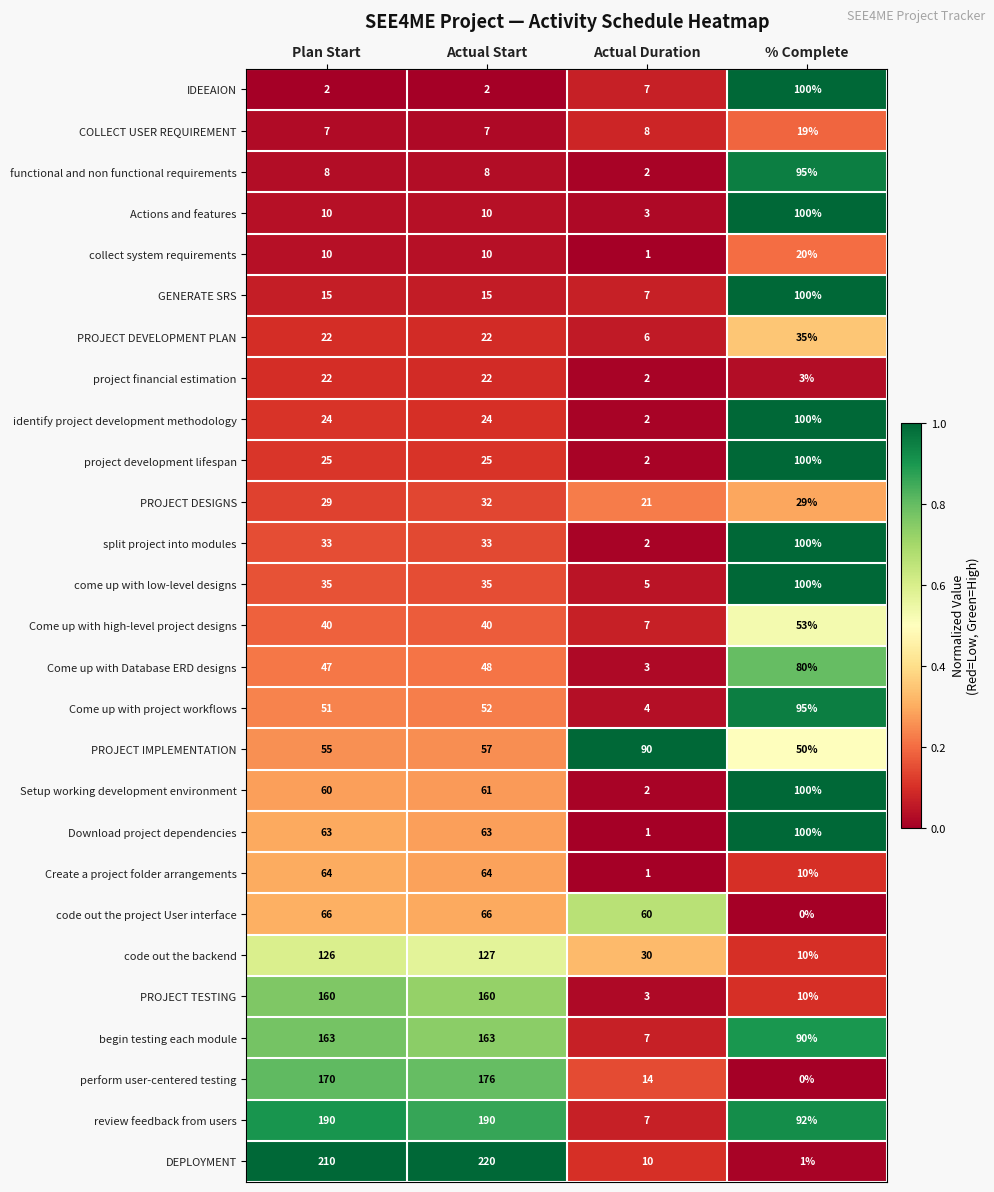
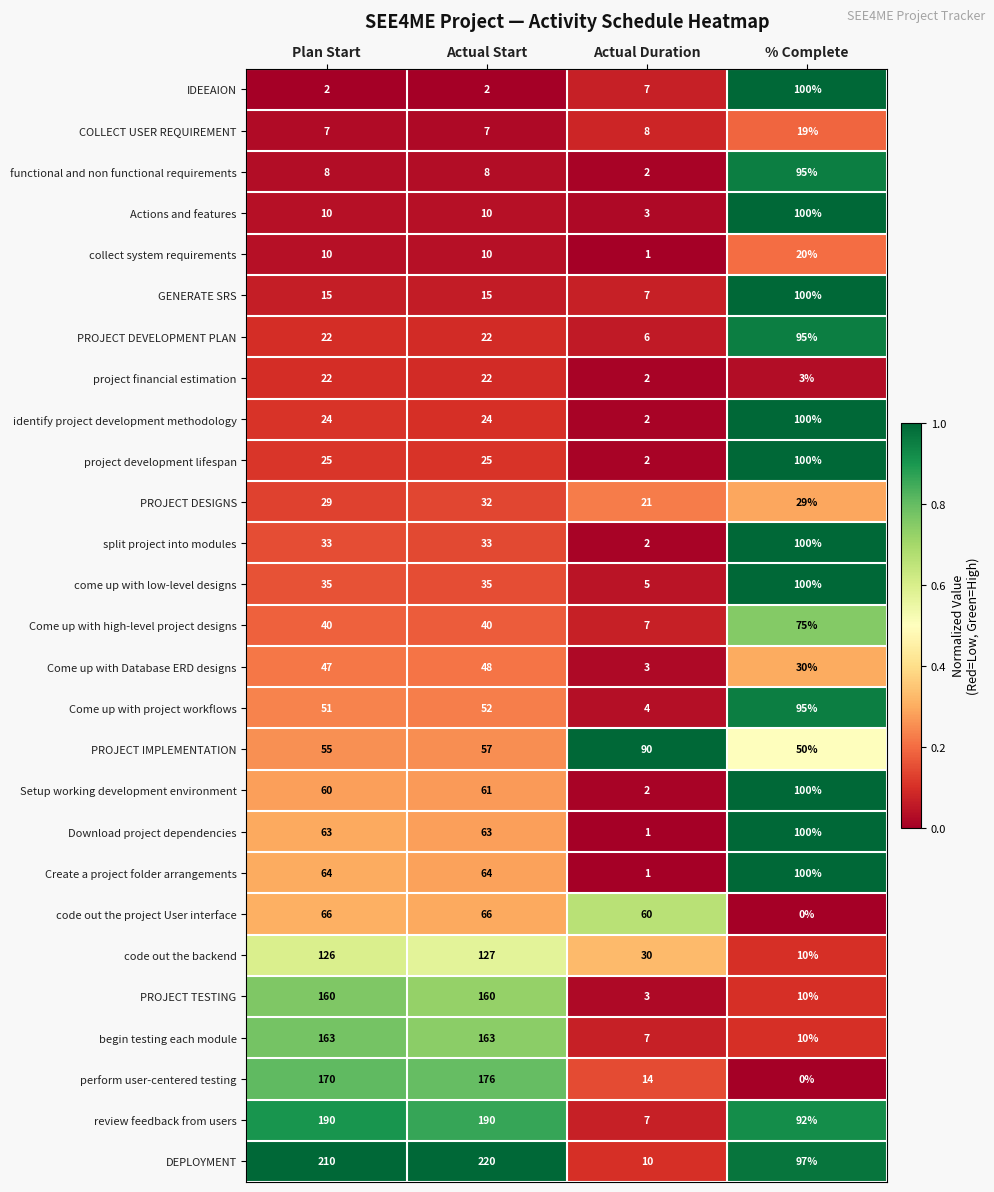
  {
    "IDEEAION": {
      "Plan Start": "2",
      "Actual Start": "2",
      "Actual Duration": "7",
      "% Complete": "100%"
    },
    "COLLECT USER REQUIREMENT": {
      "Plan Start": "7",
      "Actual Start": "7",
      "Actual Duration": "8",
      "% Complete": "19%"
    },
    "functional and non functional requirements": {
      "Plan Start": "8",
      "Actual Start": "8",
      "Actual Duration": "2",
      "% Complete": "95%"
    },
    "Actions and features": {
      "Plan Start": "10",
      "Actual Start": "10",
      "Actual Duration": "3",
      "% Complete": "100%"
    },
    "collect system requirements": {
      "Plan Start": "10",
      "Actual Start": "10",
      "Actual Duration": "1",
      "% Complete": "20%"
    },
    "GENERATE SRS": {
      "Plan Start": "15",
      "Actual Start": "15",
      "Actual Duration": "7",
      "% Complete": "100%"
    },
    "PROJECT DEVELOPMENT PLAN": {
      "Plan Start": "22",
      "Actual Start": "22",
      "Actual Duration": "6",
-     "% Complete": "35%"
+     "% Complete": "95%"
    },
    "project financial estimation": {
      "Plan Start": "22",
      "Actual Start": "22",
      "Actual Duration": "2",
      "% Complete": "3%"
    },
    "identify project development methodology": {
      "Plan Start": "24",
      "Actual Start": "24",
      "Actual Duration": "2",
      "% Complete": "100%"
    },
    "project development lifespan": {
      "Plan Start": "25",
      "Actual Start": "25",
      "Actual Duration": "2",
      "% Complete": "100%"
    },
    "PROJECT DESIGNS": {
      "Plan Start": "29",
      "Actual Start": "32",
      "Actual Duration": "21",
      "% Complete": "29%"
    },
    "split project into modules": {
      "Plan Start": "33",
      "Actual Start": "33",
      "Actual Duration": "2",
      "% Complete": "100%"
    },
    "come up with low-level designs": {
      "Plan Start": "35",
      "Actual Start": "35",
      "Actual Duration": "5",
      "% Complete": "100%"
    },
    "Come up with high-level project designs": {
      "Plan Start": "40",
      "Actual Start": "40",
      "Actual Duration": "7",
-     "% Complete": "53%"
+     "% Complete": "75%"
    },
    "Come up with Database ERD designs": {
      "Plan Start": "47",
      "Actual Start": "48",
      "Actual Duration": "3",
-     "% Complete": "80%"
+     "% Complete": "30%"
    },
    "Come up with project workflows": {
      "Plan Start": "51",
      "Actual Start": "52",
      "Actual Duration": "4",
      "% Complete": "95%"
    },
    "PROJECT IMPLEMENTATION": {
      "Plan Start": "55",
      "Actual Start": "57",
      "Actual Duration": "90",
      "% Complete": "50%"
    },
    "Setup working development environment": {
      "Plan Start": "60",
      "Actual Start": "61",
      "Actual Duration": "2",
      "% Complete": "100%"
    },
    "Download project dependencies": {
      "Plan Start": "63",
      "Actual Start": "63",
      "Actual Duration": "1",
      "% Complete": "100%"
    },
    "Create a project folder arrangements": {
      "Plan Start": "64",
      "Actual Start": "64",
      "Actual Duration": "1",
-     "% Complete": "10%"
+     "% Complete": "100%"
    },
    "code out the project User interface": {
      "Plan Start": "66",
      "Actual Start": "66",
      "Actual Duration": "60",
      "% Complete": "0%"
    },
    "code out the backend": {
      "Plan Start": "126",
      "Actual Start": "127",
      "Actual Duration": "30",
      "% Complete": "10%"
    },
    "PROJECT TESTING": {
      "Plan Start": "160",
      "Actual Start": "160",
      "Actual Duration": "3",
      "% Complete": "10%"
    },
    "begin testing each module": {
      "Plan Start": "163",
      "Actual Start": "163",
      "Actual Duration": "7",
-     "% Complete": "90%"
+     "% Complete": "10%"
    },
    "perform user-centered testing": {
      "Plan Start": "170",
      "Actual Start": "176",
      "Actual Duration": "14",
      "% Complete": "0%"
    },
    "review feedback from users": {
      "Plan Start": "190",
      "Actual Start": "190",
      "Actual Duration": "7",
      "% Complete": "92%"
    },
    "DEPLOYMENT": {
      "Plan Start": "210",
      "Actual Start": "220",
      "Actual Duration": "10",
-     "% Complete": "1%"
+     "% Complete": "97%"
    }
  }
